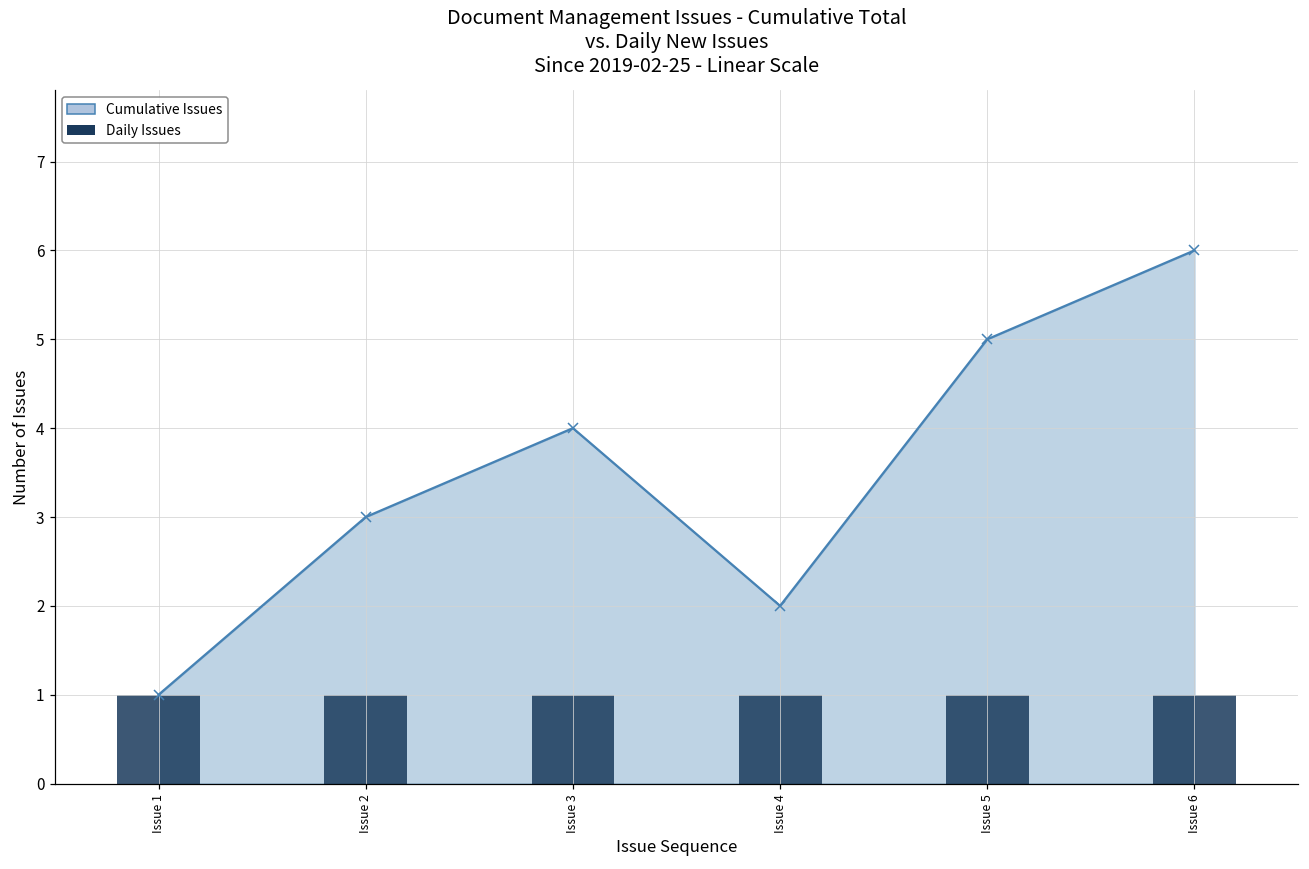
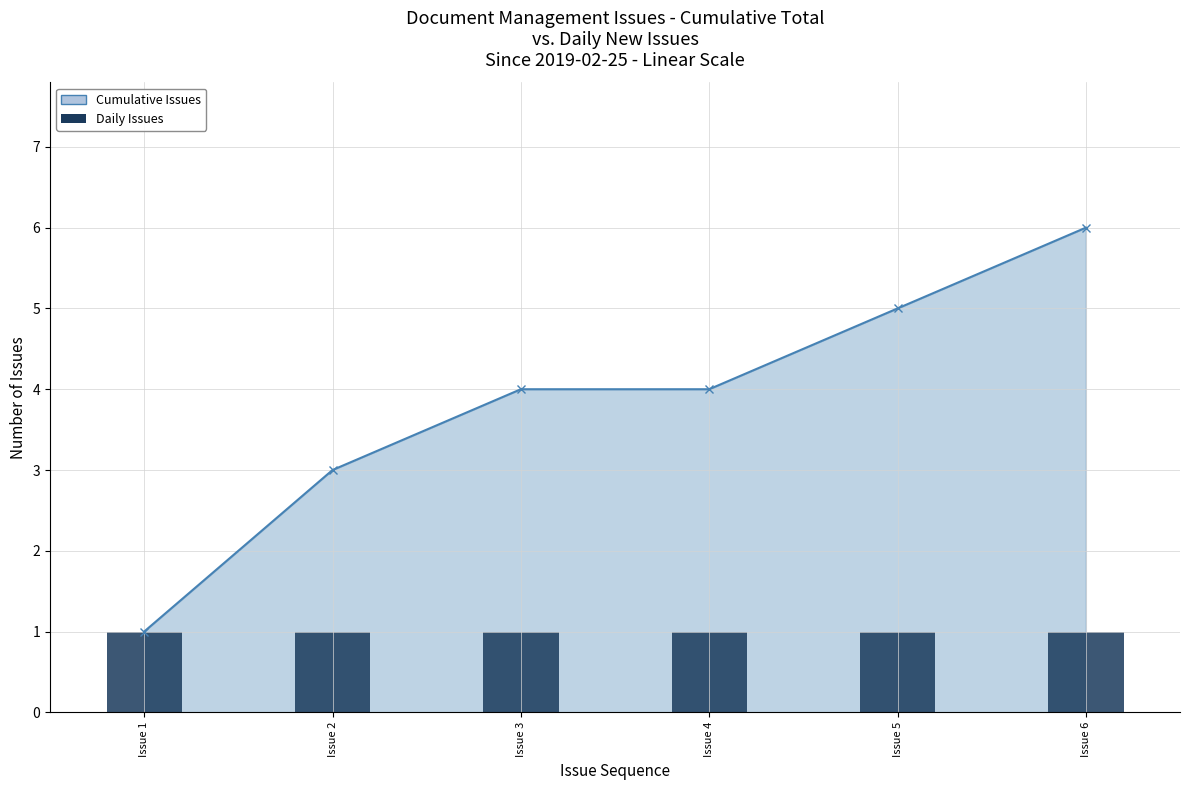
  {
    "Cumulative Issues": {
      "Issue 1": 1,
      "Issue 2": 3,
      "Issue 3": 4,
-     "Issue 4": 2,
+     "Issue 4": 4,
      "Issue 5": 5,
      "Issue 6": 6
    },
    "Daily Issues": {
      "Issue 1": 1,
      "Issue 2": 1,
      "Issue 3": 1,
      "Issue 4": 1,
      "Issue 5": 1,
      "Issue 6": 1
    }
  }
